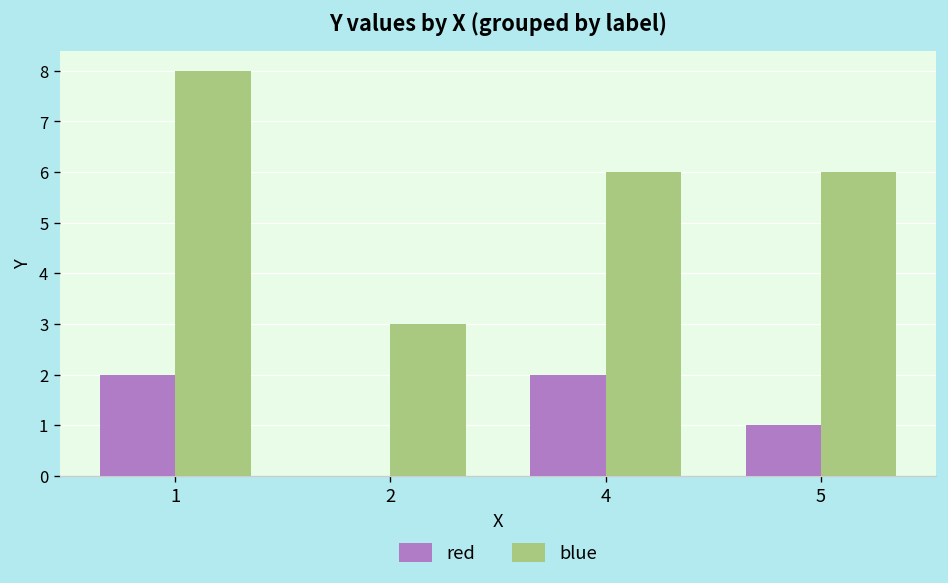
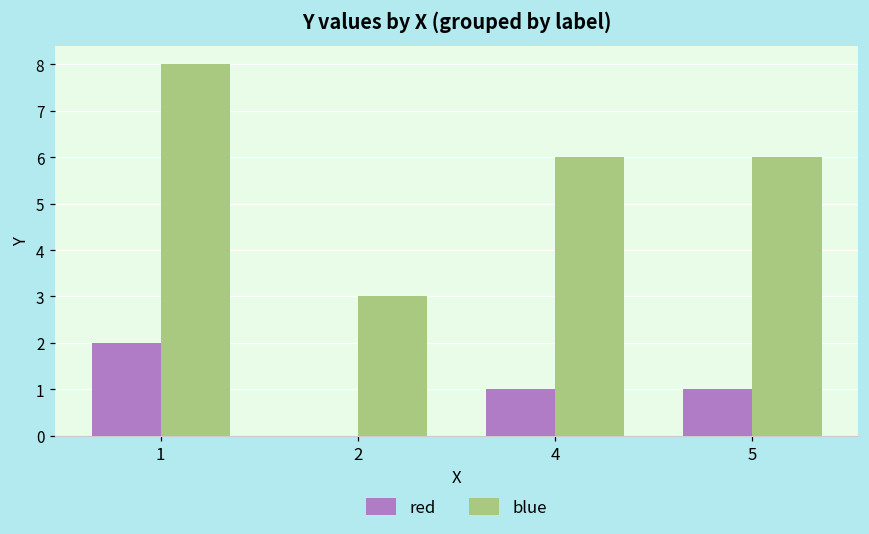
  {
    "red": {
      "1": 2,
      "2": 0,
-     "4": 2,
+     "4": 1,
      "5": 1
    },
    "blue": {
      "1": 8,
      "2": 3,
      "4": 6,
      "5": 6
    }
  }
